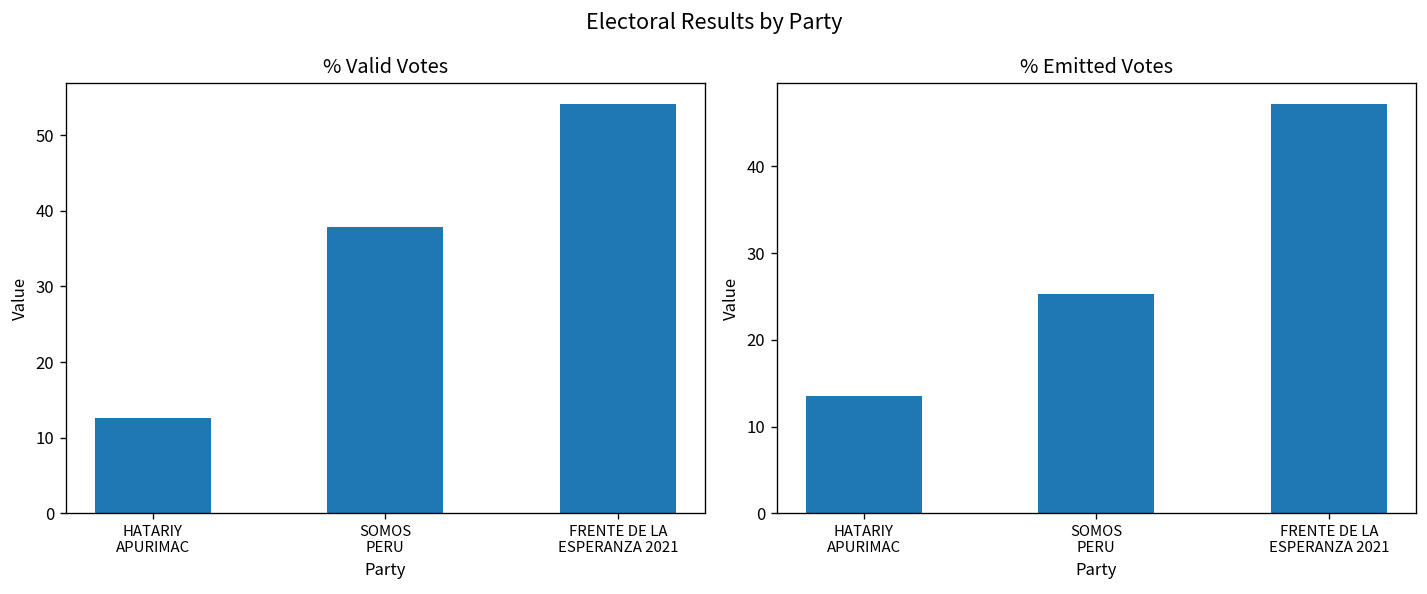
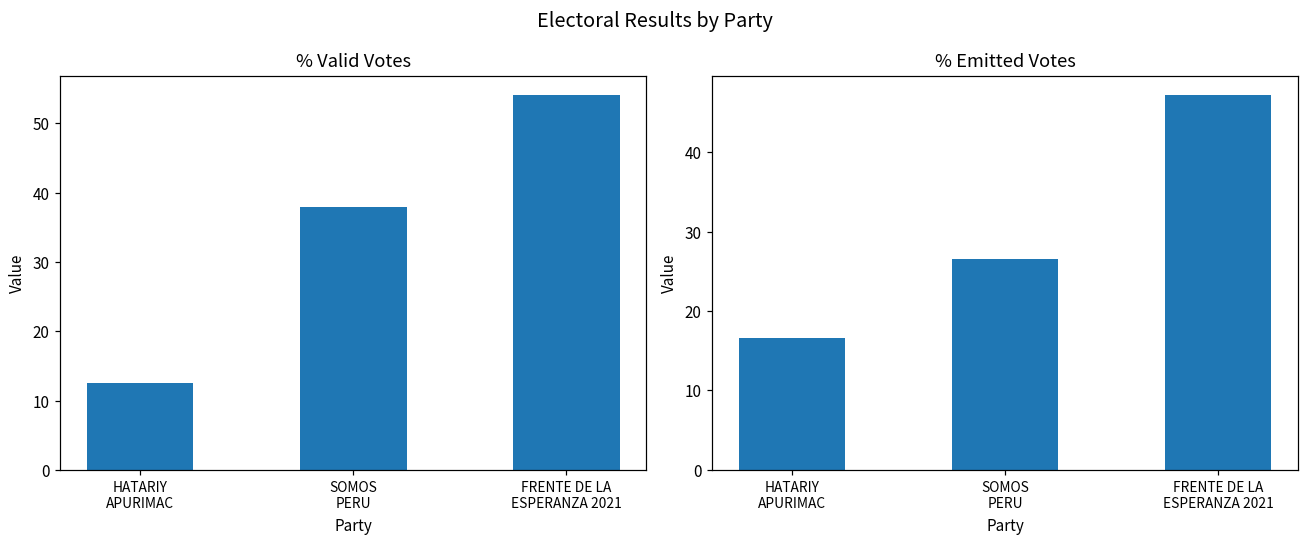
  {
    "% Valid Votes": {
      "HATARIY APURIMAC": 13,
      "SOMOS PERU": 38,
      "FRENTE DE LA ESPERANZA 2021": 54
    },
    "% Emitted Votes": {
-     "HATARIY APURIMAC": 13,
-     "SOMOS PERU": 25,
+     "HATARIY APURIMAC": 17,
+     "SOMOS PERU": 26,
      "FRENTE DE LA ESPERANZA 2021": 47
    }
  }
